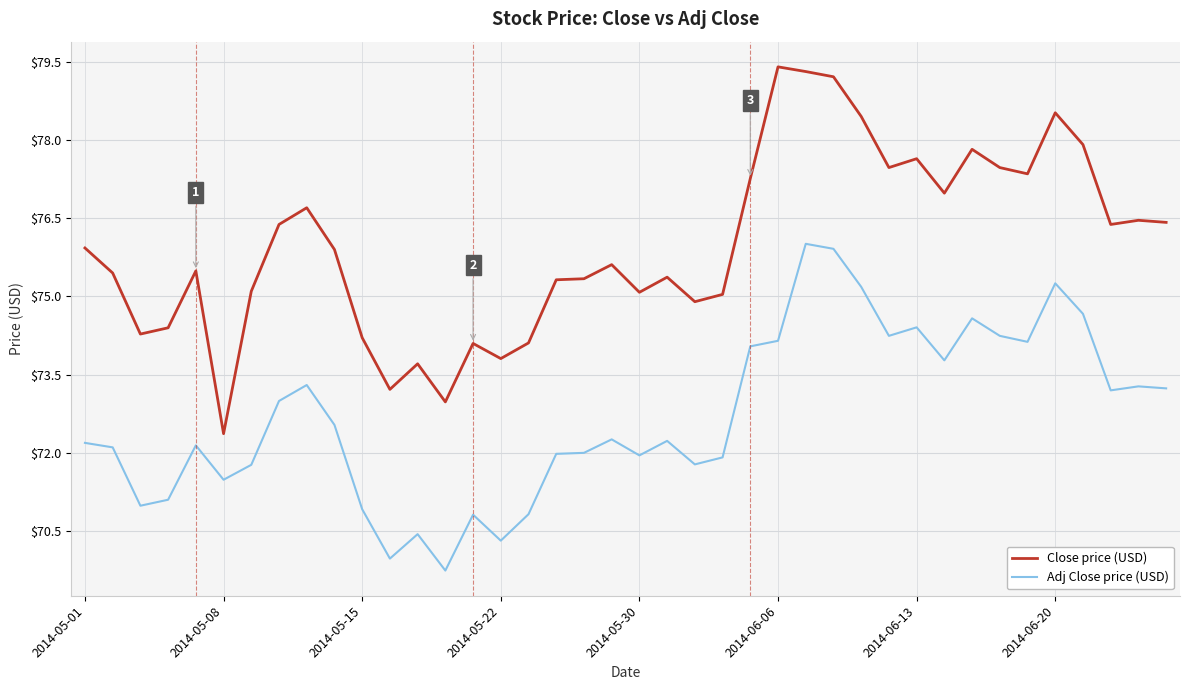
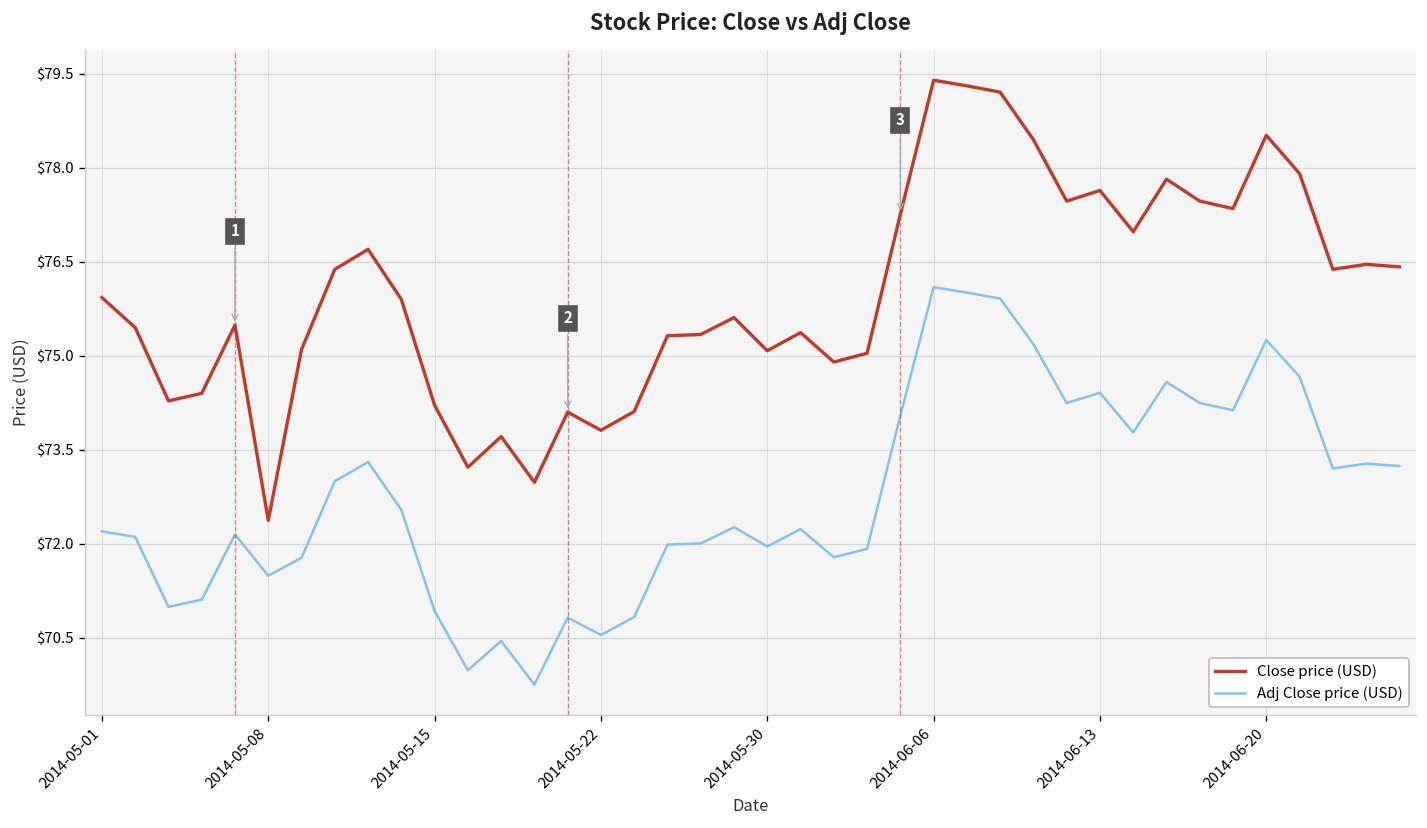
  {
    "Close price (USD)": {
      "2014-05-01": "$75.9",
      "2014-05-08": "$72.4",
      "2014-05-15": "$74.2",
      "2014-05-22": "$73.8",
      "2014-05-30": "$75.1",
      "2014-06-06": "$79.4",
      "2014-06-13": "$77.6",
      "2014-06-20": "$78.5"
    },
    "Adj Close price (USD)": {
      "2014-05-01": "$72.2",
      "2014-05-08": "$71.5",
      "2014-05-15": "$70.9",
-     "2014-05-22": "$70.3",
+     "2014-05-22": "$70.5",
      "2014-05-30": "$72.0",
-     "2014-06-06": "$74.2",
+     "2014-06-06": "$76.1",
      "2014-06-13": "$74.4",
      "2014-06-20": "$75.3"
    }
  }
